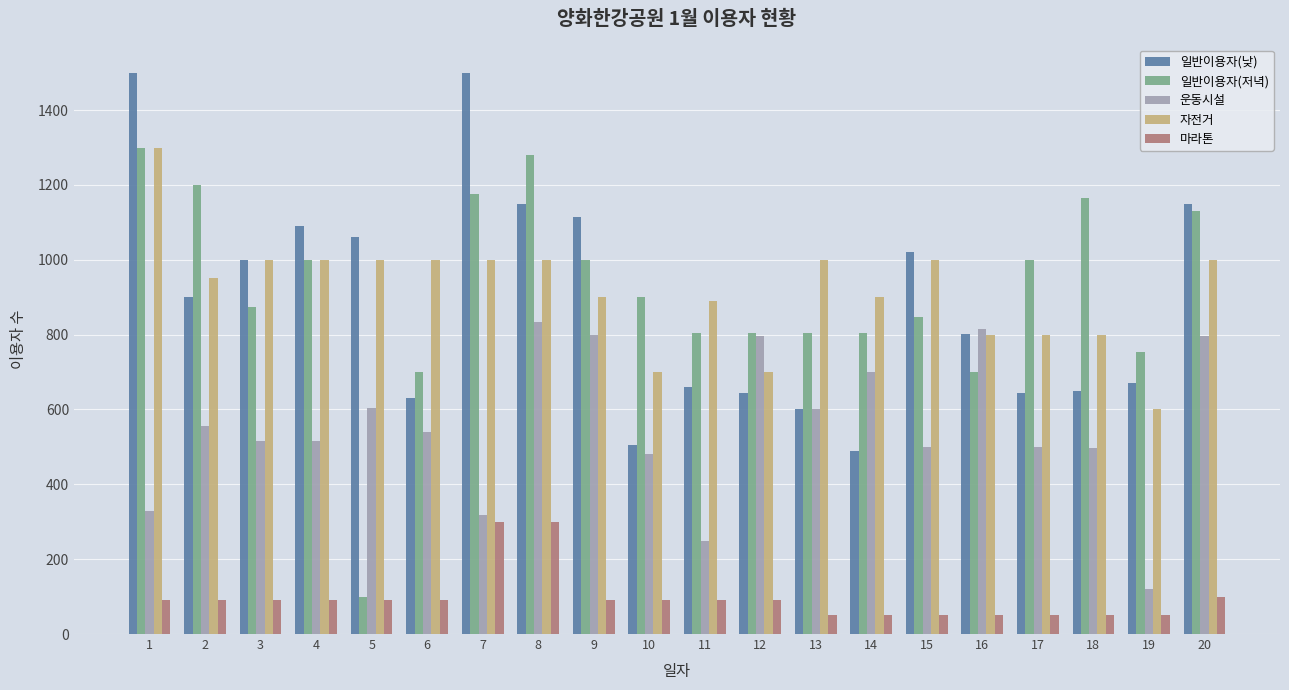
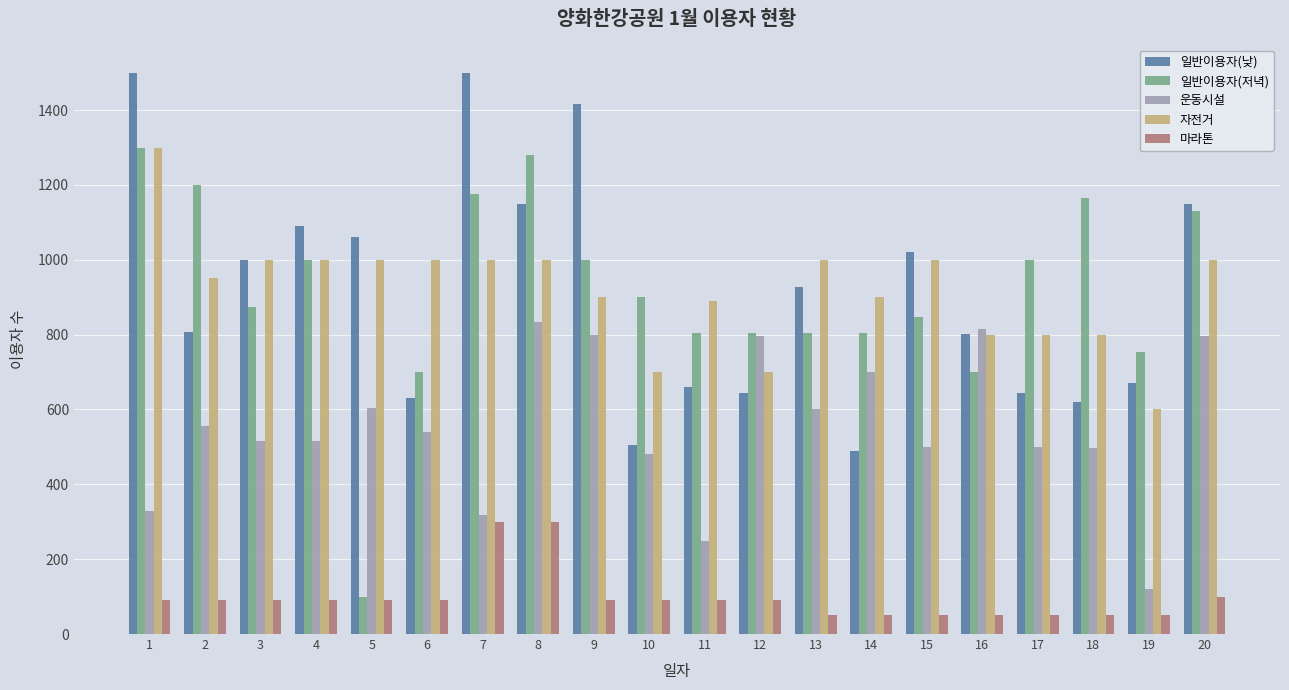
  {
    "일반이용자(낮)": {
      "1": 1500,
-     "2": 900,
+     "2": 810,
      "3": 1000,
      "4": 1090,
      "5": 1060,
      "6": 630,
      "7": 1500,
      "8": 1150,
-     "9": 1120,
+     "9": 1420,
      "10": 510,
      "11": 660,
      "12": 640,
-     "13": 600,
+     "13": 930,
      "14": 490,
      "15": 1020,
      "16": 800,
      "17": 640,
-     "18": 650,
+     "18": 620,
      "19": 670,
      "20": 1150
    }
  }
